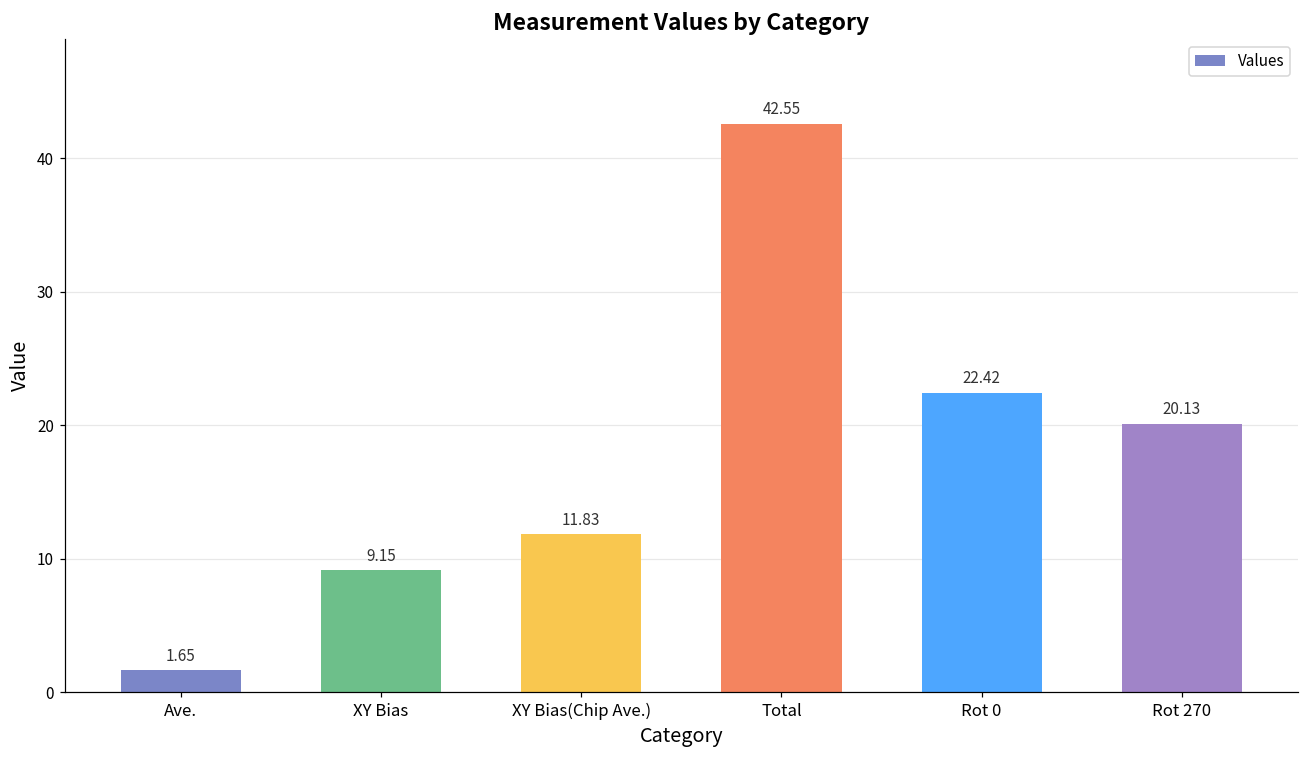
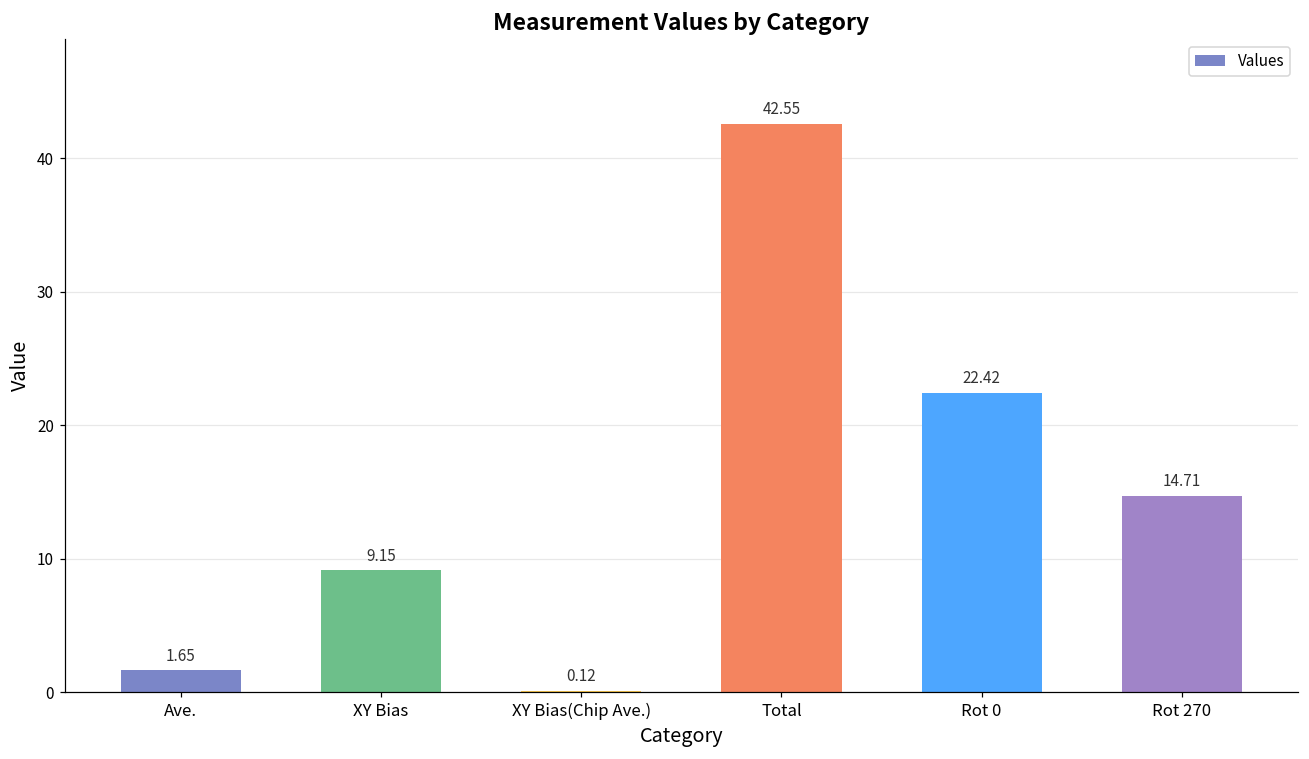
  {
    "Ave.": 1.65,
    "XY Bias": 9.15,
-   "XY Bias(Chip Ave.)": 11.83,
+   "XY Bias(Chip Ave.)": 0.12,
    "Total": 42.55,
    "Rot 0": 22.42,
-   "Rot 270": 20.13
+   "Rot 270": 14.71
  }
